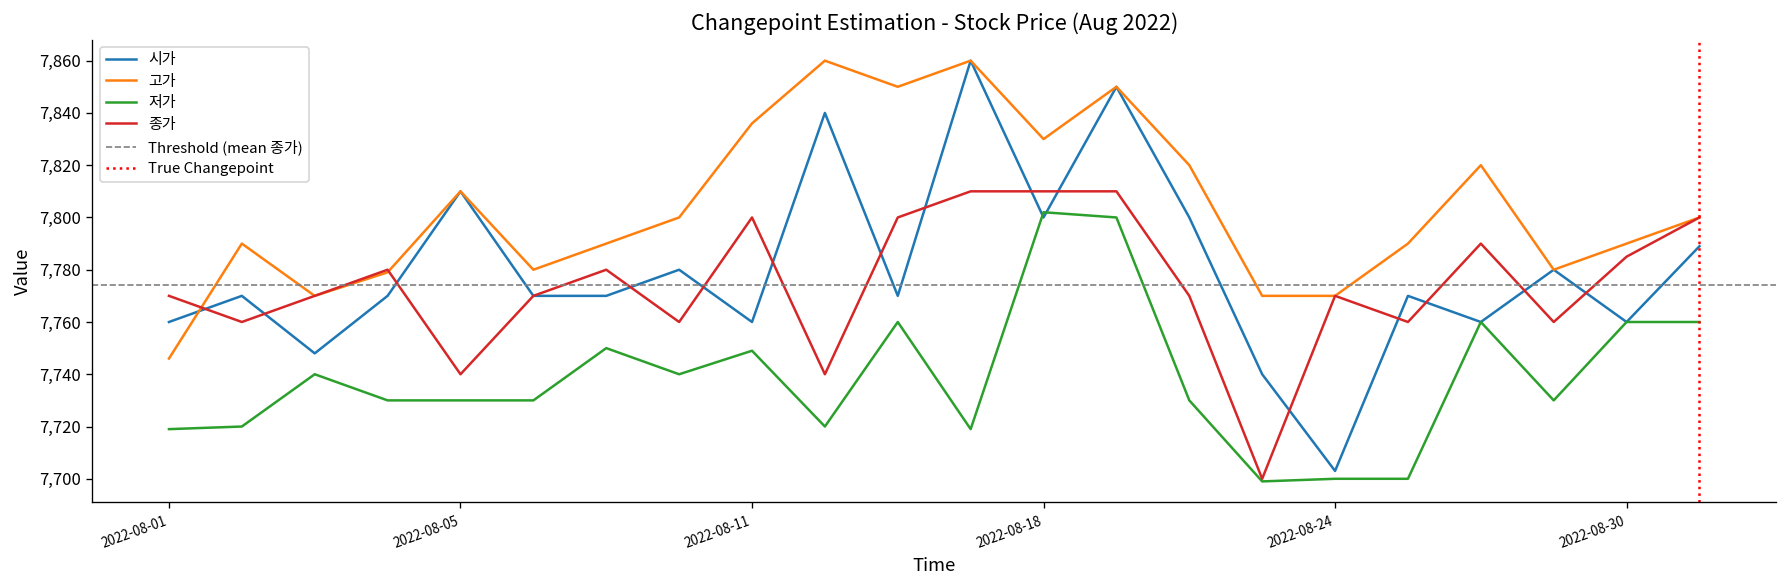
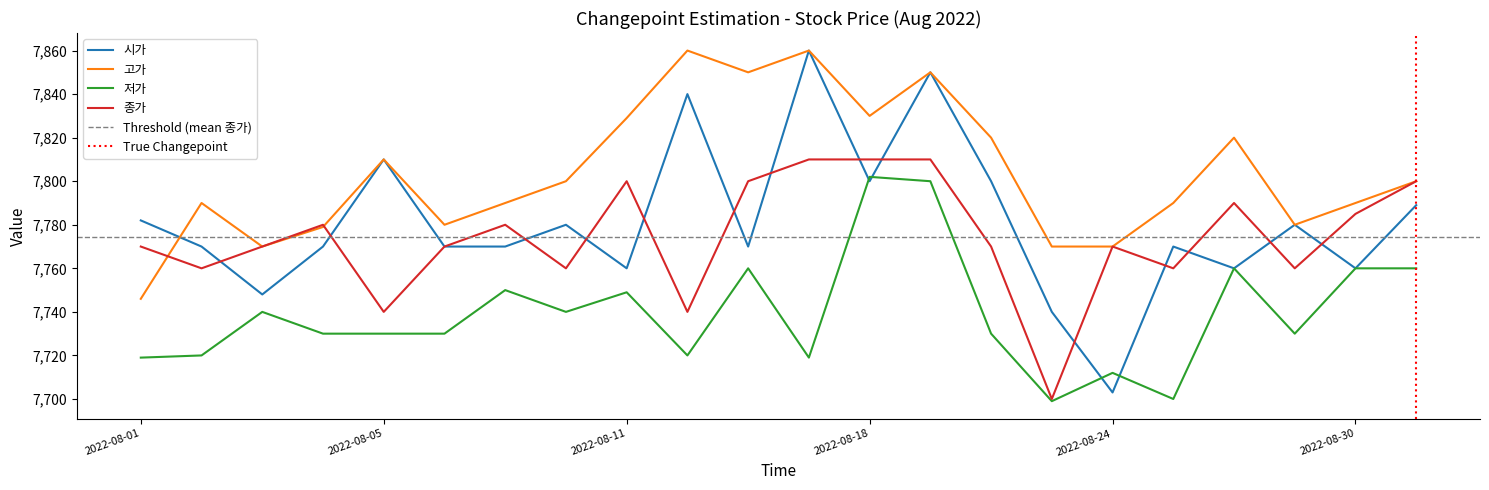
  {
    "시가": {
-     "2022-08-01": "7,760",
+     "2022-08-01": "7,782",
      "2022-08-11": "7,760",
      "2022-08-18": "7,800",
      "2022-08-24": "7,703"
    },
    "고가": {
      "2022-08-01": "7,746",
-     "2022-08-11": "7,836",
+     "2022-08-11": "7,829",
      "2022-08-18": "7,830",
      "2022-08-30": "7,790"
    },
    "저가": {
      "2022-08-01": "7,719",
      "2022-08-05": "7,730",
      "2022-08-11": "7,749",
      "2022-08-18": "7,802",
-     "2022-08-24": "7,700"
+     "2022-08-24": "7,712"
    },
    "종가": {
      "2022-08-01": "7,770",
      "2022-08-05": "7,740",
      "2022-08-11": "7,800",
      "2022-08-18": "7,810",
      "2022-08-30": "7,785"
    }
  }
